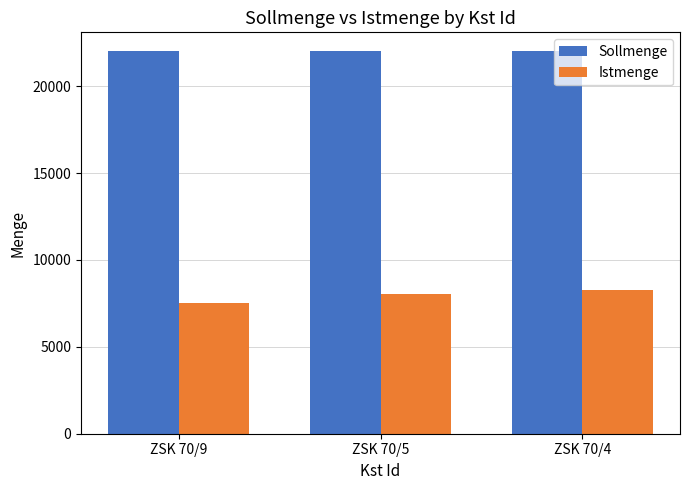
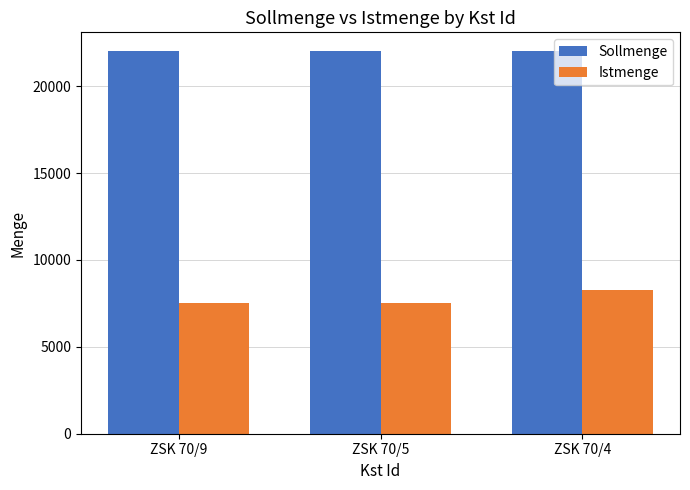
  {
    "Sollmenge": {
      "ZSK 70/9": 22000,
      "ZSK 70/5": 22000,
      "ZSK 70/4": 22000
    },
    "Istmenge": {
      "ZSK 70/9": 7500,
-     "ZSK 70/5": 8000,
+     "ZSK 70/5": 7500,
      "ZSK 70/4": 8300
    }
  }
